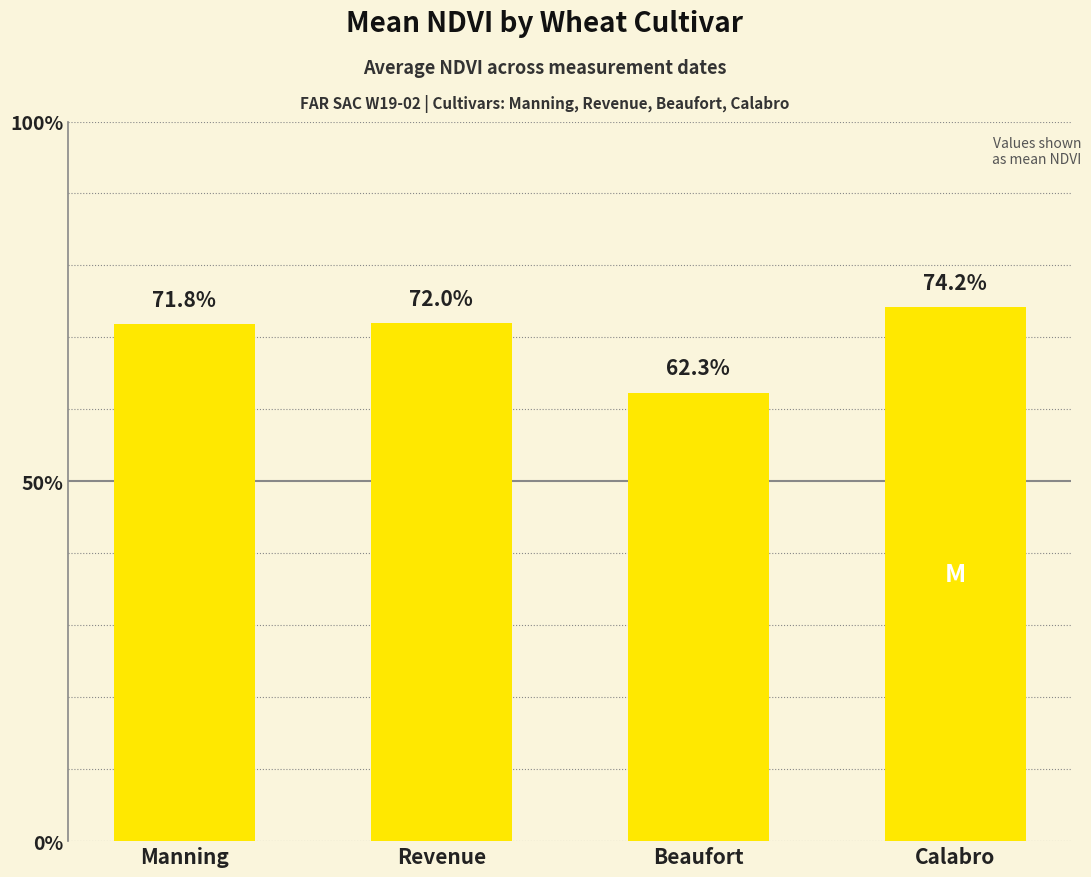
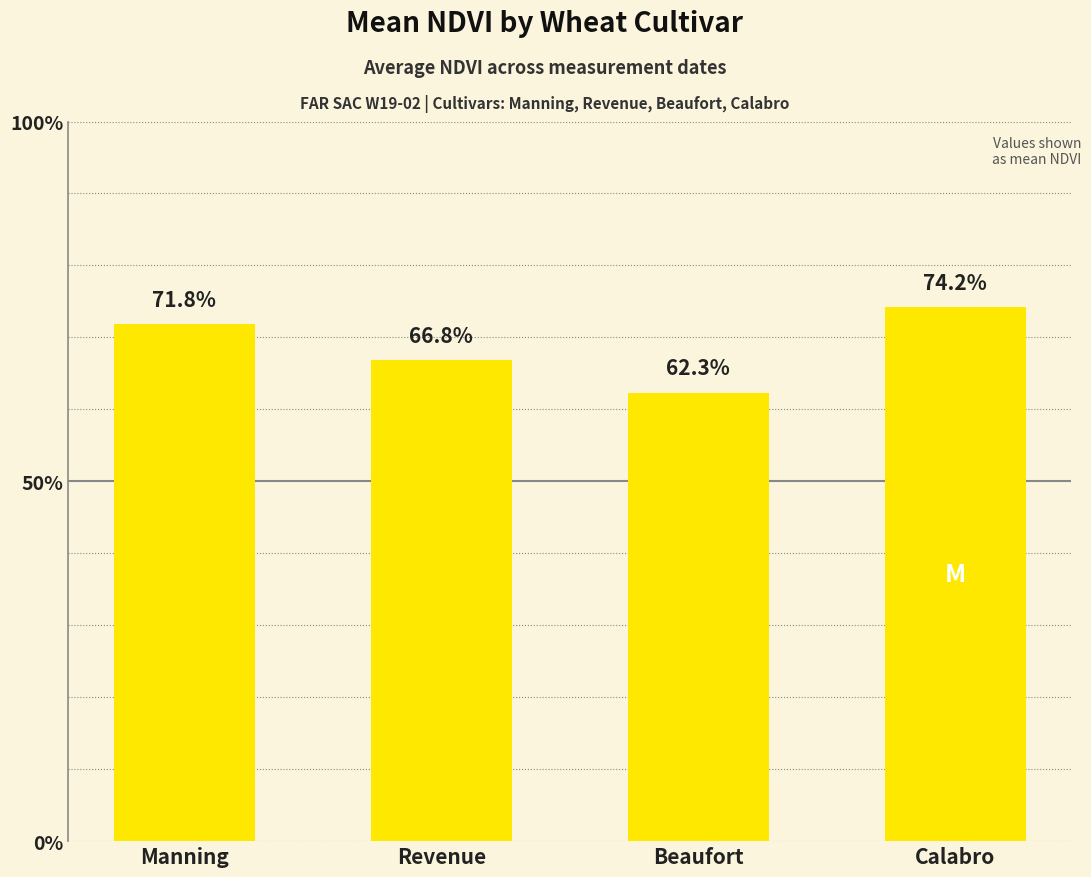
  {
    "Manning": "71.8%",
-   "Revenue": "72.0%",
+   "Revenue": "66.8%",
    "Beaufort": "62.3%",
    "Calabro": "74.2%"
  }
